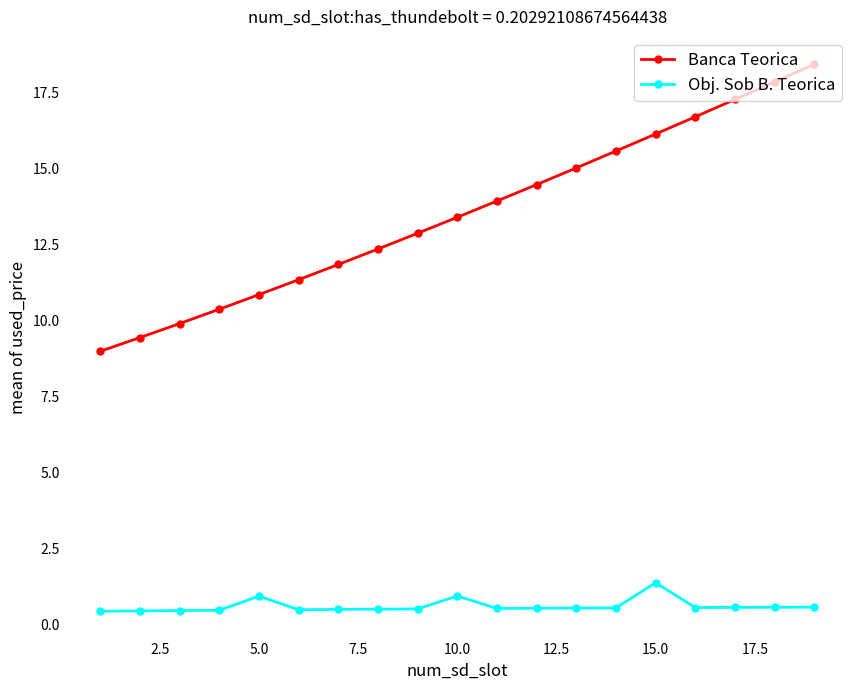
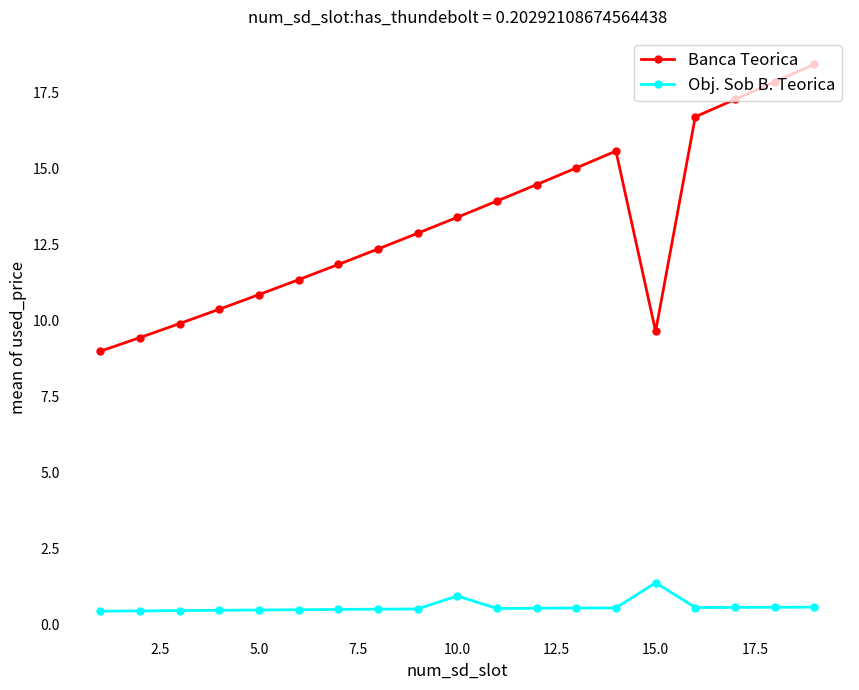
  {
    "Banca Teorica": {
      "5.0": 10.9,
      "10.0": 13.4,
-     "15.0": 16.1
+     "15.0": 9.7
    },
    "Obj. Sob B. Teorica": {
-     "5.0": 0.9,
+     "5.0": 0.5,
      "10.0": 1.0,
      "15.0": 1.4
    }
  }
